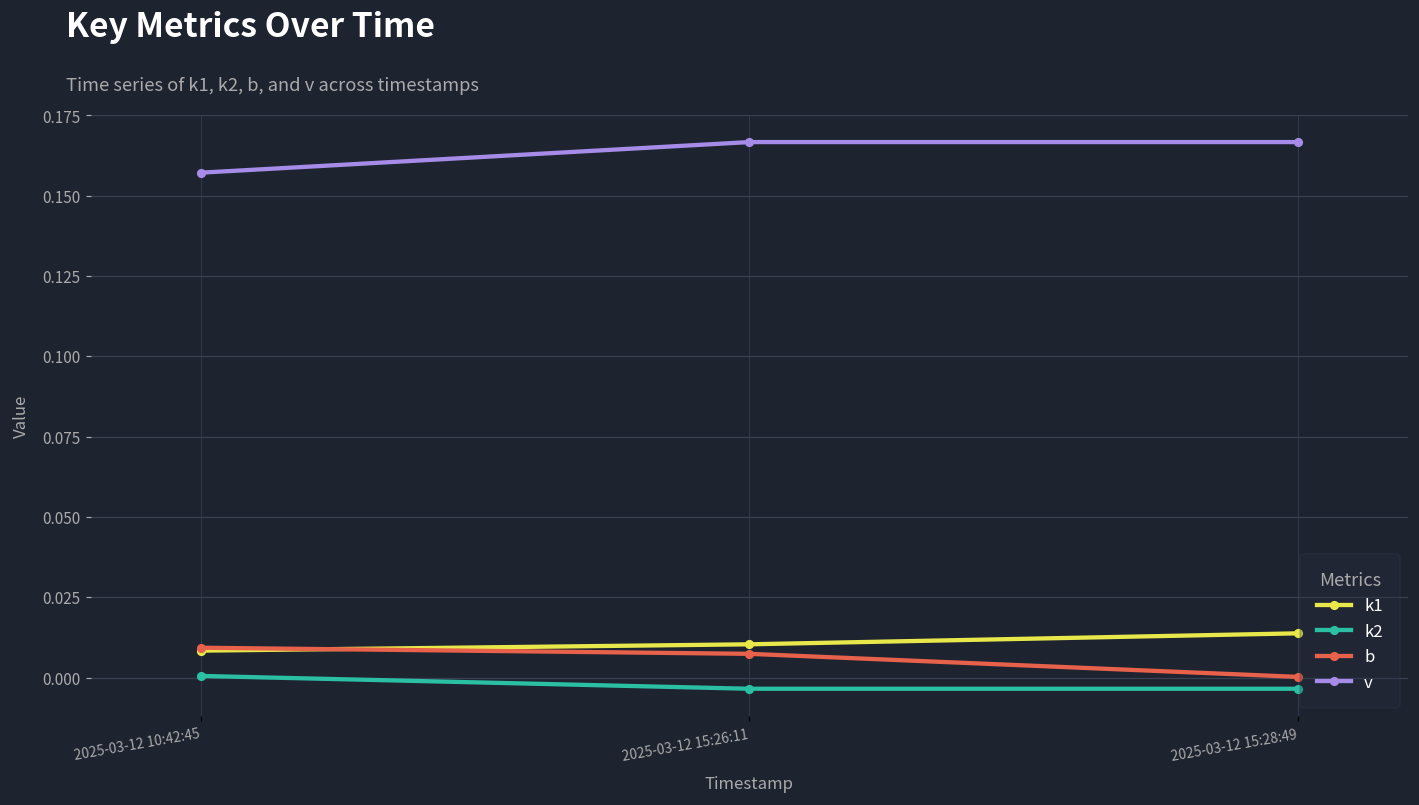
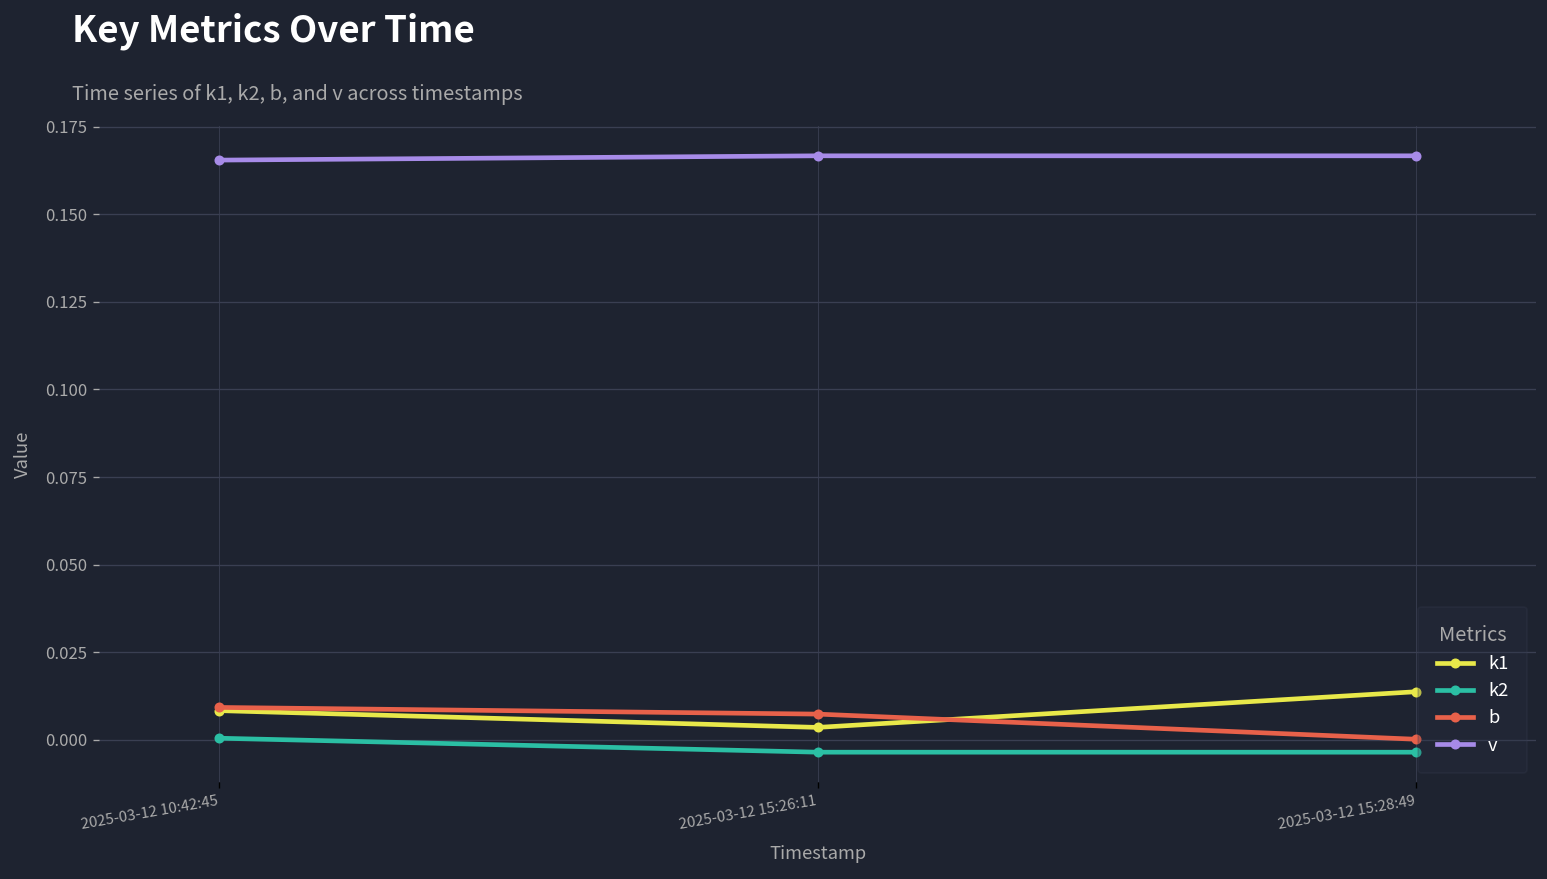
  {
    "k1": {
      "2025-03-12 10:42:45": 0.008,
-     "2025-03-12 15:26:11": 0.010,
+     "2025-03-12 15:26:11": 0.004,
      "2025-03-12 15:28:49": 0.014
    },
    "k2": {
      "2025-03-12 10:42:45": 0.000,
      "2025-03-12 15:26:11": -0.004,
      "2025-03-12 15:28:49": -0.004
    },
    "b": {
      "2025-03-12 10:42:45": 0.009,
      "2025-03-12 15:26:11": 0.007,
      "2025-03-12 15:28:49": 0.000
    },
    "v": {
-     "2025-03-12 10:42:45": 0.157,
+     "2025-03-12 10:42:45": 0.165,
      "2025-03-12 15:26:11": 0.167,
      "2025-03-12 15:28:49": 0.167
    }
  }
